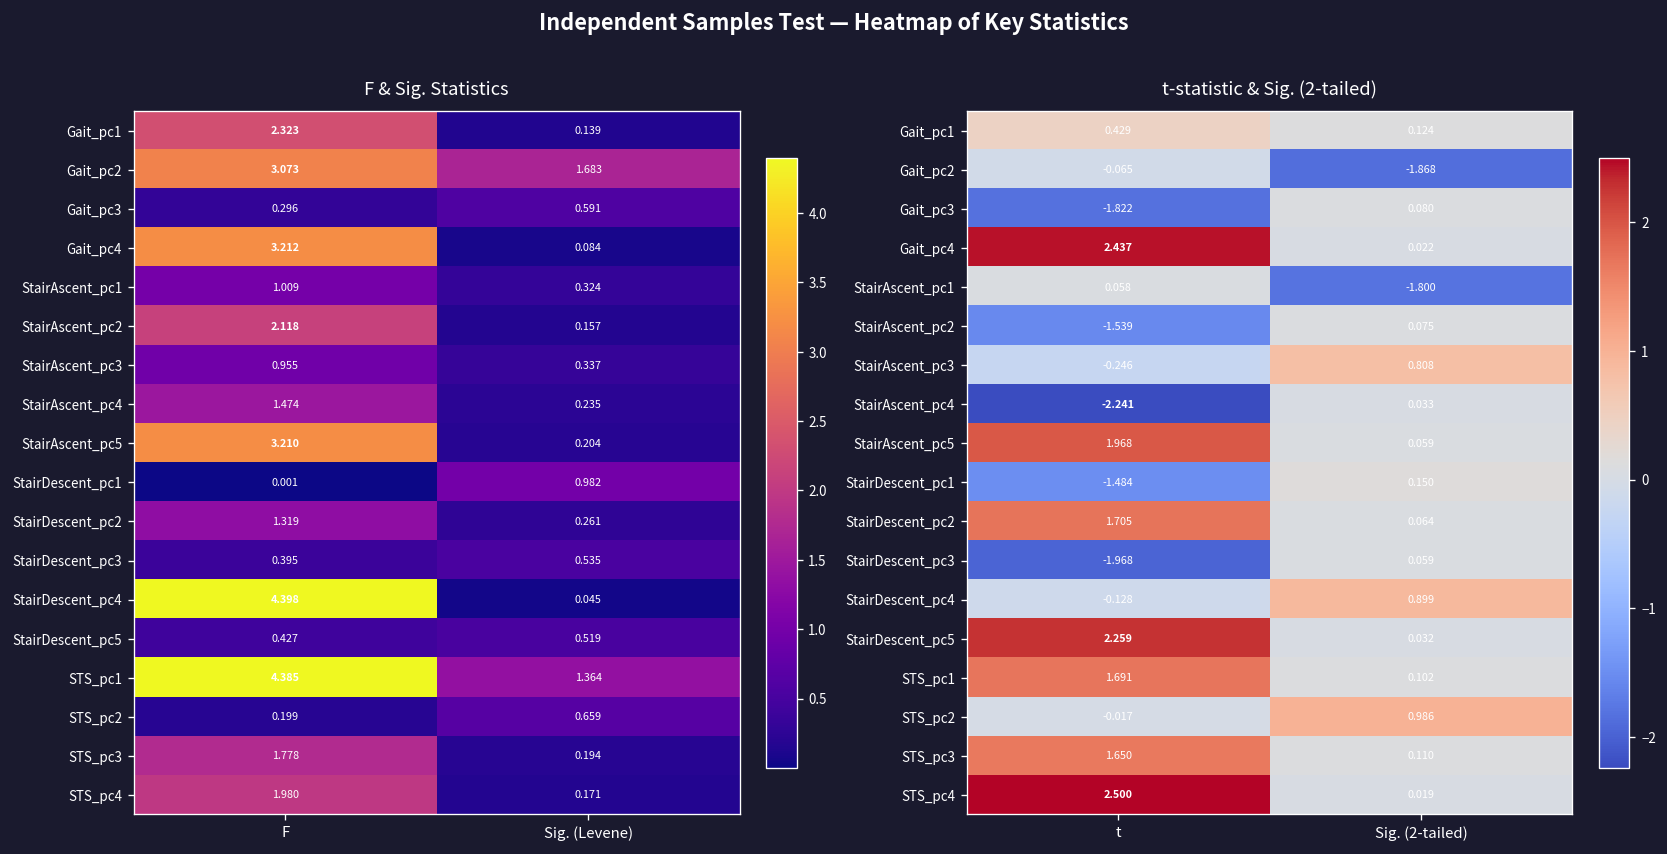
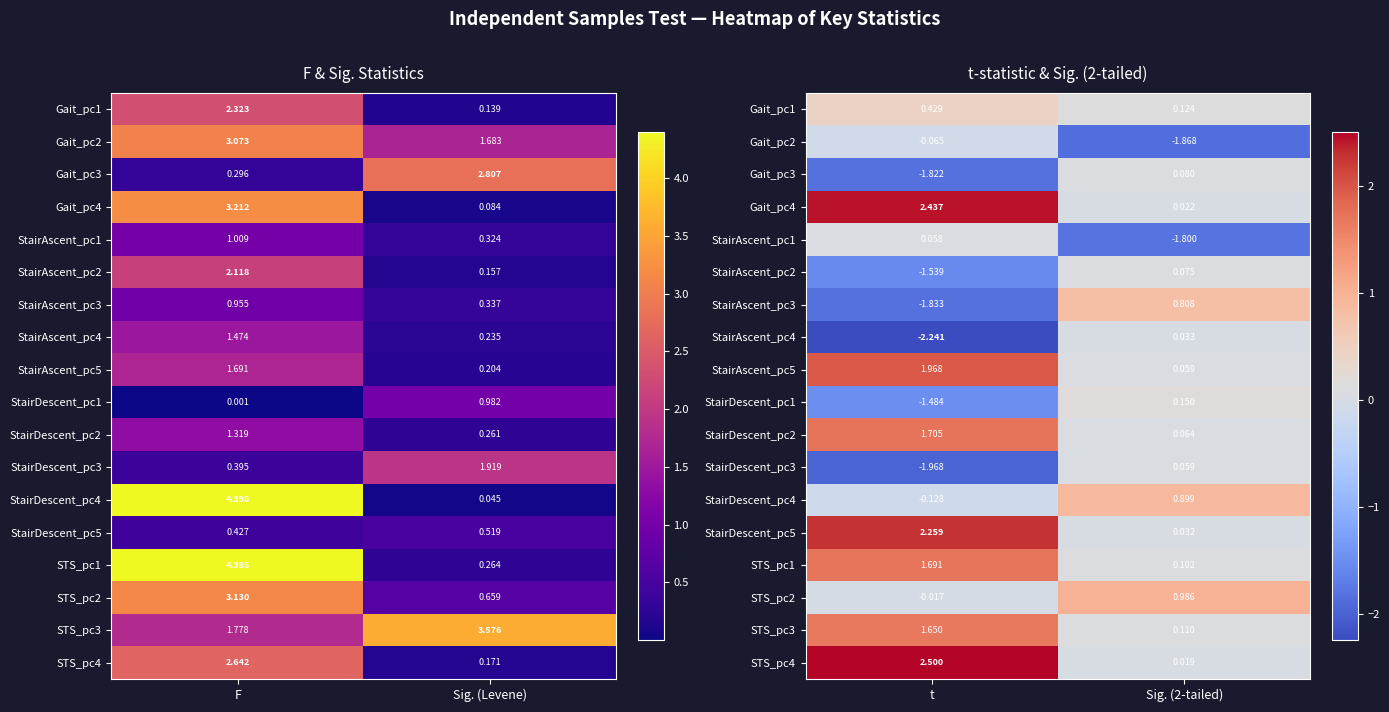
  {
    "F & Sig. Statistics": {
      "Gait_pc1": {
        "F": 2.323,
        "Sig. (Levene)": 0.139
      },
      "Gait_pc2": {
        "F": 3.073,
        "Sig. (Levene)": 1.683
      },
      "Gait_pc3": {
        "F": 0.296,
-       "Sig. (Levene)": 0.591
+       "Sig. (Levene)": 2.807
      },
      "Gait_pc4": {
        "F": 3.212,
        "Sig. (Levene)": 0.084
      },
      "StairAscent_pc1": {
        "F": 1.009,
        "Sig. (Levene)": 0.324
      },
      "StairAscent_pc2": {
        "F": 2.118,
        "Sig. (Levene)": 0.157
      },
      "StairAscent_pc3": {
        "F": 0.955,
        "Sig. (Levene)": 0.337
      },
      "StairAscent_pc4": {
        "F": 1.474,
        "Sig. (Levene)": 0.235
      },
      "StairAscent_pc5": {
-       "F": 3.210,
+       "F": 1.691,
        "Sig. (Levene)": 0.204
      },
      "StairDescent_pc1": {
        "F": 0.001,
        "Sig. (Levene)": 0.982
      },
      "StairDescent_pc2": {
        "F": 1.319,
        "Sig. (Levene)": 0.261
      },
      "StairDescent_pc3": {
        "F": 0.395,
-       "Sig. (Levene)": 0.535
+       "Sig. (Levene)": 1.919
      },
      "StairDescent_pc4": {
        "F": 4.398,
        "Sig. (Levene)": 0.045
      },
      "StairDescent_pc5": {
        "F": 0.427,
        "Sig. (Levene)": 0.519
      },
      "STS_pc1": {
        "F": 4.385,
-       "Sig. (Levene)": 1.364
+       "Sig. (Levene)": 0.264
      },
      "STS_pc2": {
-       "F": 0.199,
+       "F": 3.130,
        "Sig. (Levene)": 0.659
      },
      "STS_pc3": {
        "F": 1.778,
-       "Sig. (Levene)": 0.194
+       "Sig. (Levene)": 3.576
      },
      "STS_pc4": {
-       "F": 1.980,
+       "F": 2.642,
        "Sig. (Levene)": 0.171
      }
    },
    "t-statistic & Sig. (2-tailed)": {
      "Gait_pc1": {
        "t": 0.429
      },
      "Gait_pc2": {
        "Sig. (2-tailed)": -1.868
      },
      "Gait_pc3": {
        "t": -1.822
      },
      "Gait_pc4": {
        "t": 2.437
      },
      "StairAscent_pc1": {
        "Sig. (2-tailed)": -1.800
      },
      "StairAscent_pc2": {
        "t": -1.539
      },
      "StairAscent_pc3": {
-       "t": -0.246,
+       "t": -1.833,
        "Sig. (2-tailed)": 0.808
      },
      "StairAscent_pc4": {
        "t": -2.241
      },
      "StairAscent_pc5": {
        "t": 1.968
      },
      "StairDescent_pc1": {
        "t": -1.484
      },
      "StairDescent_pc2": {
        "t": 1.705
      },
      "StairDescent_pc3": {
        "t": -1.968
      },
      "StairDescent_pc4": {
        "t": -0.128,
        "Sig. (2-tailed)": 0.899
      },
      "StairDescent_pc5": {
        "t": 2.259
      },
      "STS_pc1": {
        "t": 1.691
      },
      "STS_pc2": {
        "Sig. (2-tailed)": 0.986
      },
      "STS_pc3": {
        "t": 1.650
      },
      "STS_pc4": {
        "t": 2.500
      }
    }
  }
